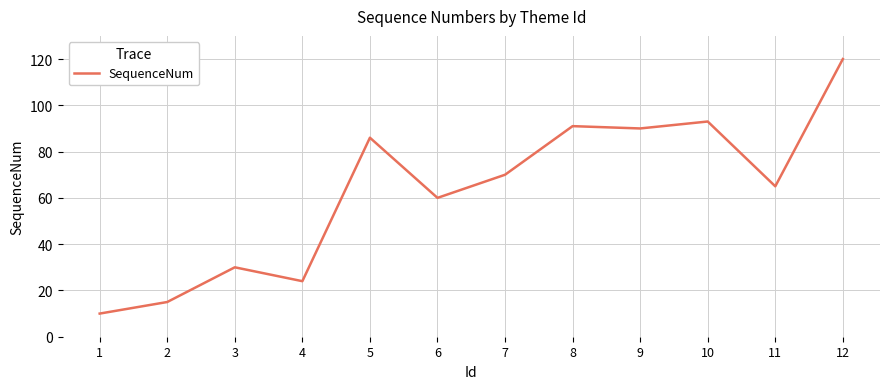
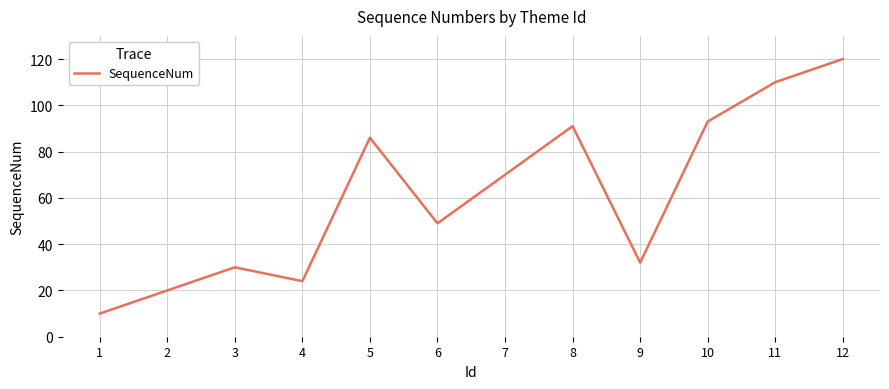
  {
    "1": 10,
-   "2": 15,
+   "2": 20,
    "3": 30,
    "4": 24,
    "5": 86,
-   "6": 60,
+   "6": 49,
    "7": 70,
    "8": 91,
-   "9": 90,
+   "9": 32,
    "10": 93,
-   "11": 65,
+   "11": 110,
    "12": 120
  }
